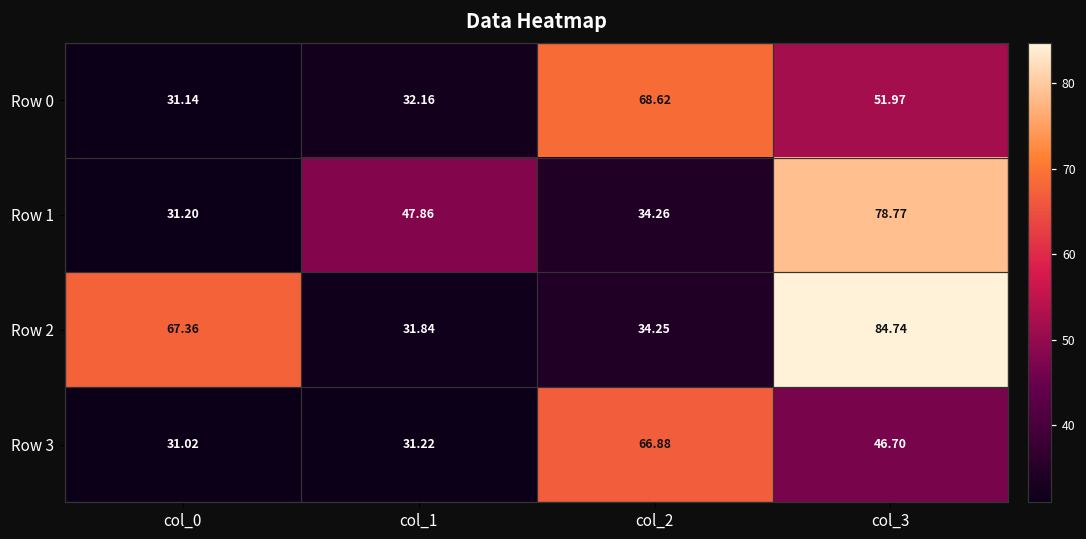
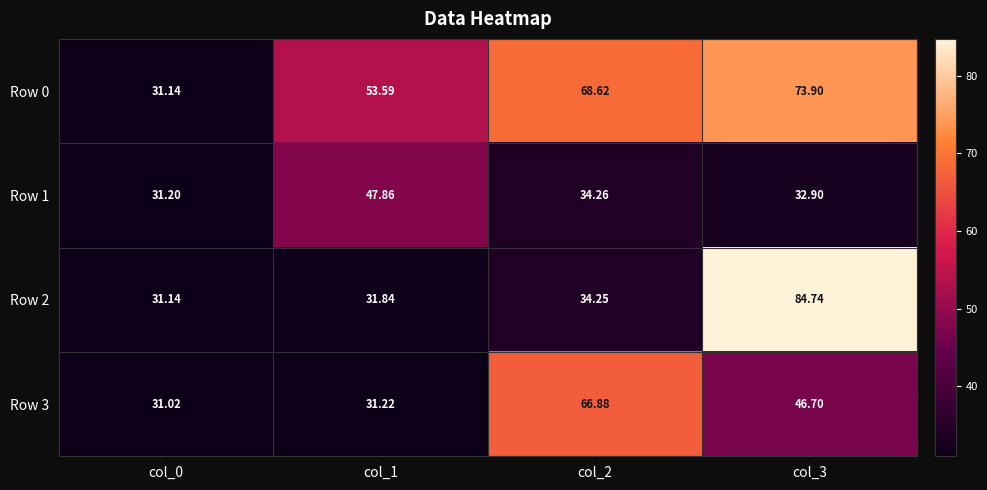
  {
    "Row 0": {
      "col_0": 31.14,
-     "col_1": 32.16,
+     "col_1": 53.59,
      "col_2": 68.62,
-     "col_3": 51.97
+     "col_3": 73.90
    },
    "Row 1": {
      "col_0": 31.20,
      "col_1": 47.86,
      "col_2": 34.26,
-     "col_3": 78.77
+     "col_3": 32.90
    },
    "Row 2": {
-     "col_0": 67.36,
+     "col_0": 31.14,
      "col_1": 31.84,
      "col_2": 34.25,
      "col_3": 84.74
    },
    "Row 3": {
      "col_0": 31.02,
      "col_1": 31.22,
      "col_2": 66.88,
      "col_3": 46.70
    }
  }
